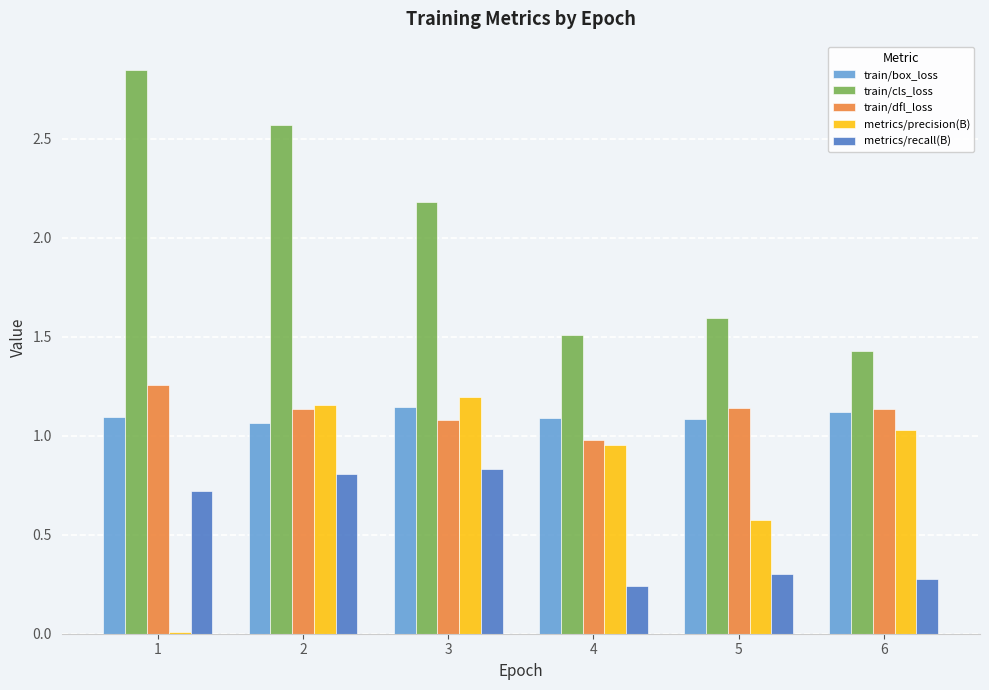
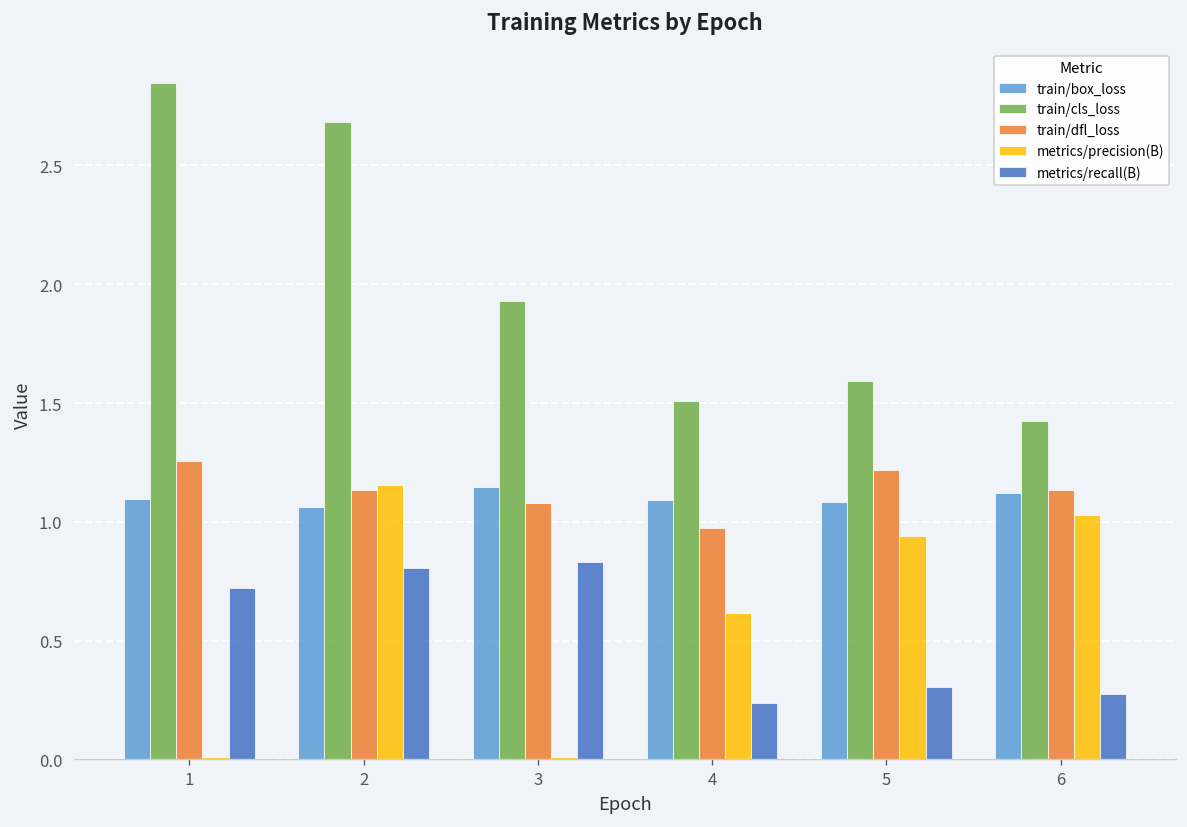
  {
    "train/cls_loss": {
      "1": 2.85,
-     "2": 2.57,
-     "3": 2.18,
+     "2": 2.69,
+     "3": 1.93,
      "4": 1.51,
      "5": 1.59,
      "6": 1.43
    },
    "train/dfl_loss": {
      "1": 1.26,
      "2": 1.13,
      "3": 1.08,
      "4": 0.98,
-     "5": 1.14,
+     "5": 1.22,
      "6": 1.13
    },
    "metrics/precision(B)": {
      "2": 1.16,
-     "3": 1.20,
-     "4": 0.95,
-     "5": 0.57,
+     "3": 0.01,
+     "4": 0.62,
+     "5": 0.94,
      "6": 1.03
    }
  }
